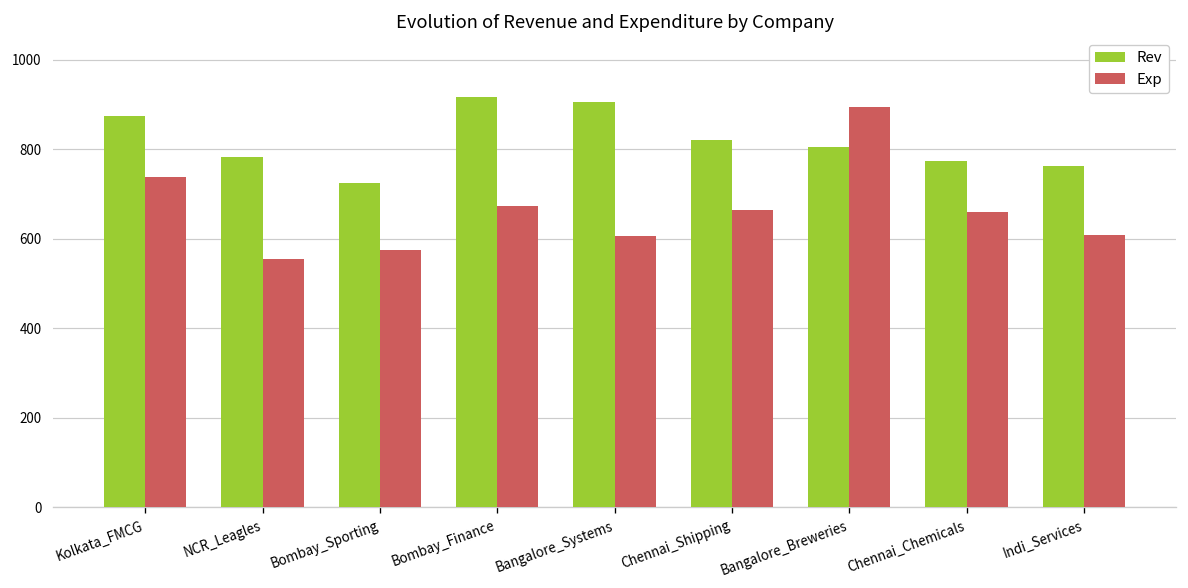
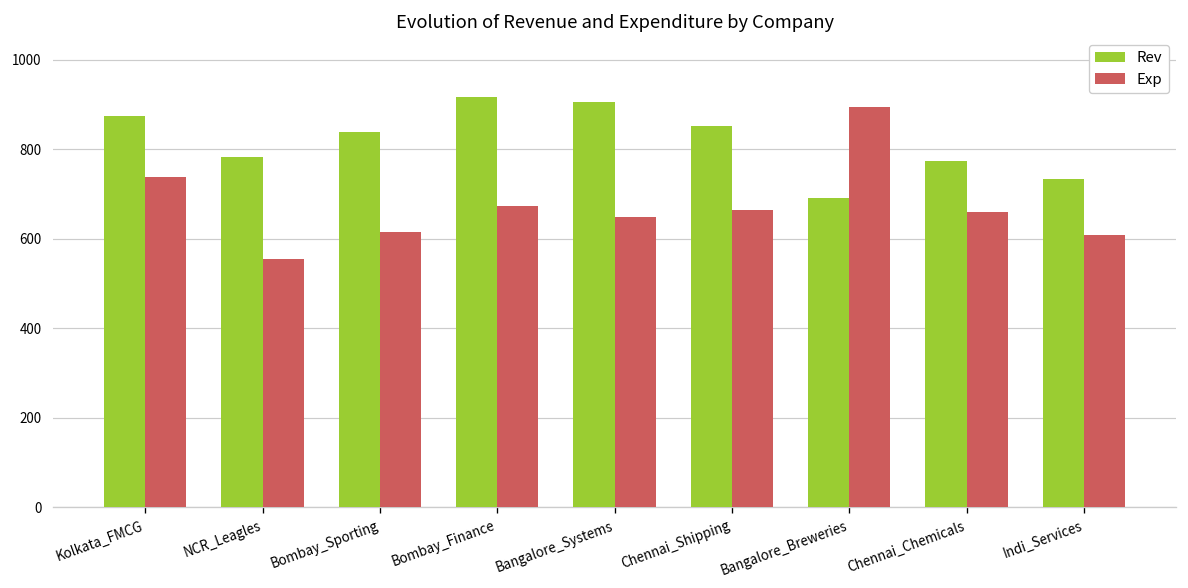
  {
    "Rev": {
      "Kolkata_FMCG": 870,
      "NCR_Leagles": 780,
-     "Bombay_Sporting": 720,
+     "Bombay_Sporting": 840,
      "Bombay_Finance": 920,
      "Bangalore_Systems": 910,
-     "Chennai_Shipping": 820,
-     "Bangalore_Breweries": 810,
+     "Chennai_Shipping": 850,
+     "Bangalore_Breweries": 690,
      "Chennai_Chemicals": 770,
-     "Indi_Services": 760
+     "Indi_Services": 730
    },
    "Exp": {
      "Kolkata_FMCG": 740,
      "NCR_Leagles": 560,
-     "Bombay_Sporting": 580,
+     "Bombay_Sporting": 620,
      "Bombay_Finance": 670,
-     "Bangalore_Systems": 610,
+     "Bangalore_Systems": 650,
      "Chennai_Shipping": 670,
      "Bangalore_Breweries": 900,
      "Chennai_Chemicals": 660,
      "Indi_Services": 610
    }
  }
